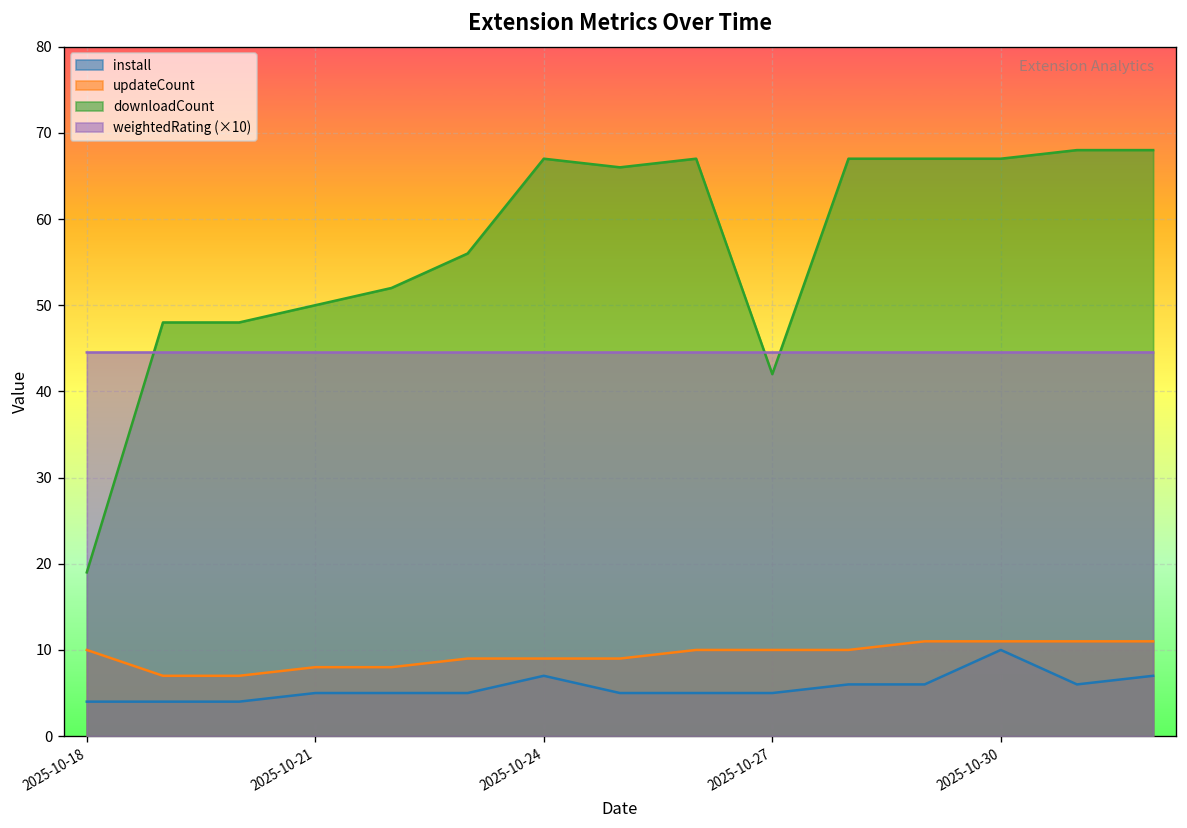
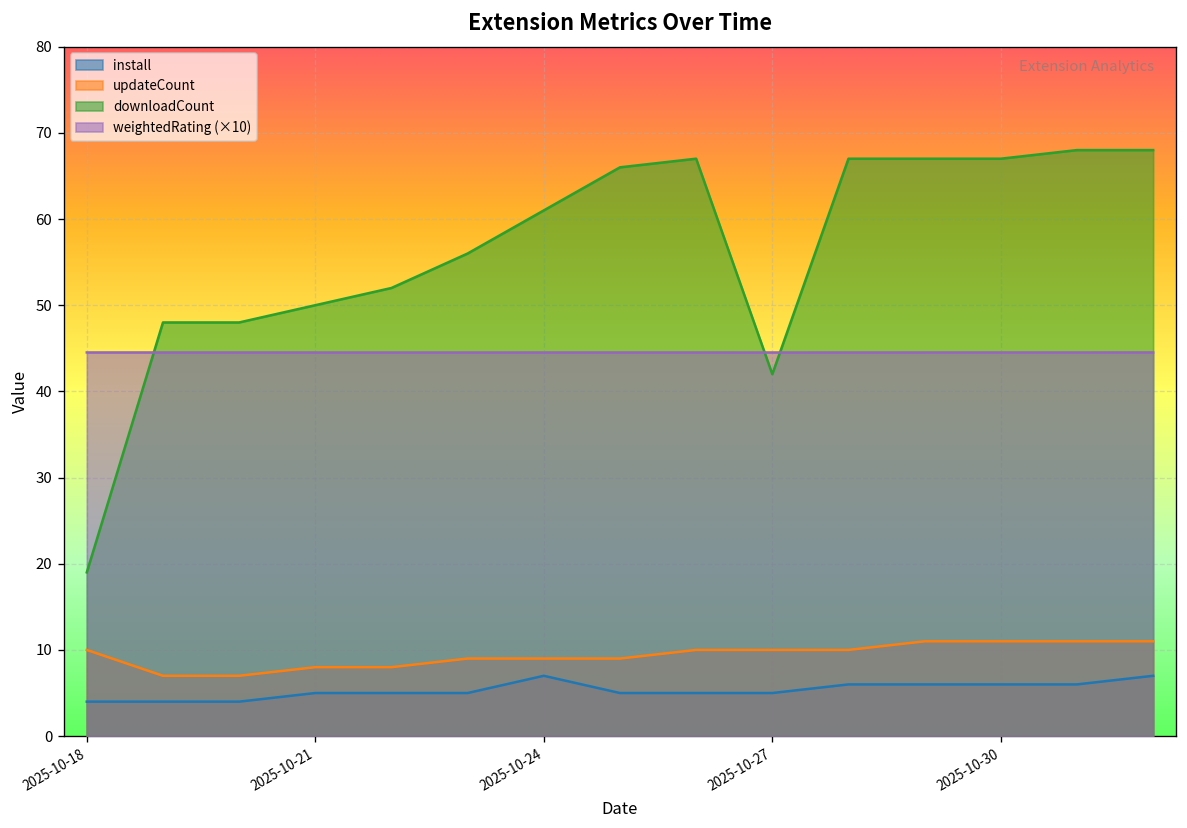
  {
    "install": {
      "2025-10-18": 4,
      "2025-10-21": 5,
      "2025-10-24": 7,
      "2025-10-27": 5,
-     "2025-10-30": 10
+     "2025-10-30": 6
    },
    "updateCount": {
      "2025-10-18": 10,
      "2025-10-21": 8,
      "2025-10-24": 9,
      "2025-10-27": 10,
      "2025-10-30": 11
    },
    "downloadCount": {
      "2025-10-18": 19,
      "2025-10-21": 50,
-     "2025-10-24": 67,
+     "2025-10-24": 61,
      "2025-10-27": 42,
      "2025-10-30": 67
    },
    "weightedRating (×10)": {
      "2025-10-18": 45,
      "2025-10-21": 45,
      "2025-10-24": 45,
      "2025-10-27": 45,
      "2025-10-30": 45
    }
  }
